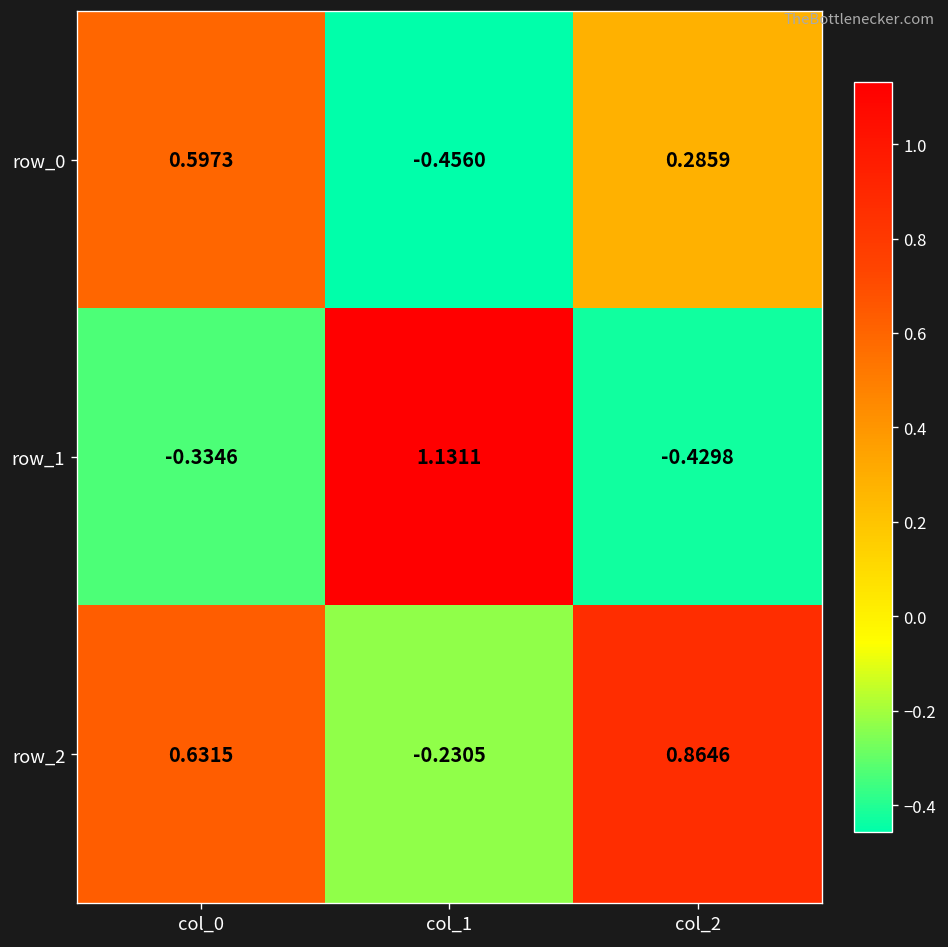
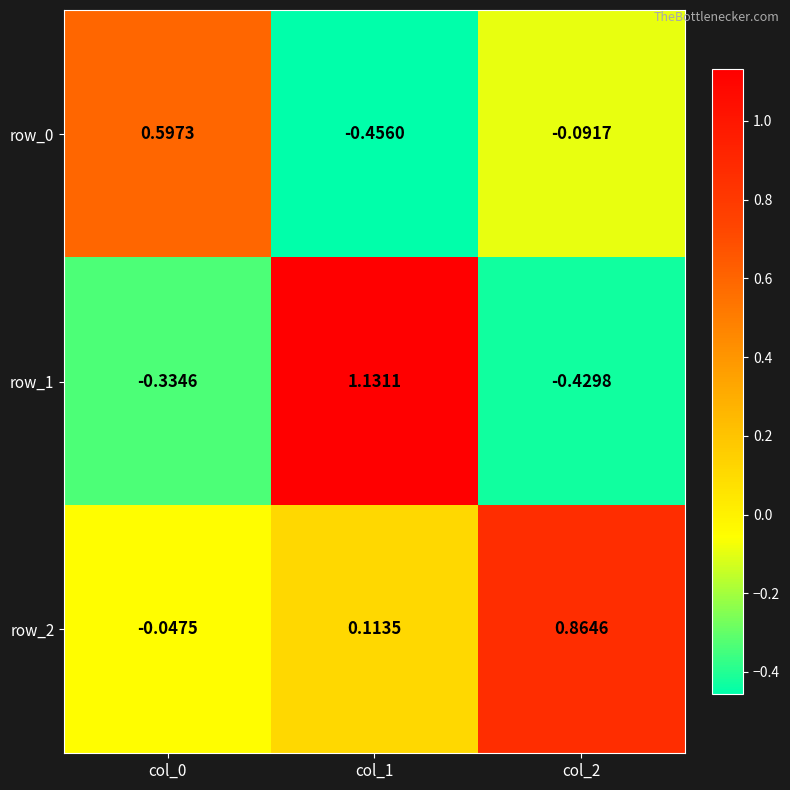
  {
    "row_0": {
      "col_0": 0.5973,
      "col_1": -0.4560,
-     "col_2": 0.2859
+     "col_2": -0.0917
    },
    "row_1": {
      "col_0": -0.3346,
      "col_1": 1.1311,
      "col_2": -0.4298
    },
    "row_2": {
-     "col_0": 0.6315,
-     "col_1": -0.2305,
+     "col_0": -0.0475,
+     "col_1": 0.1135,
      "col_2": 0.8646
    }
  }
